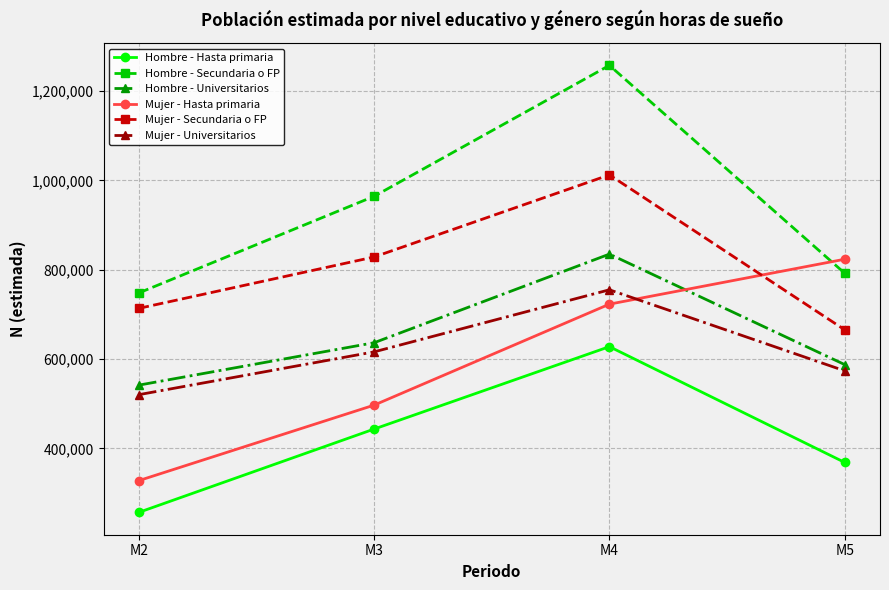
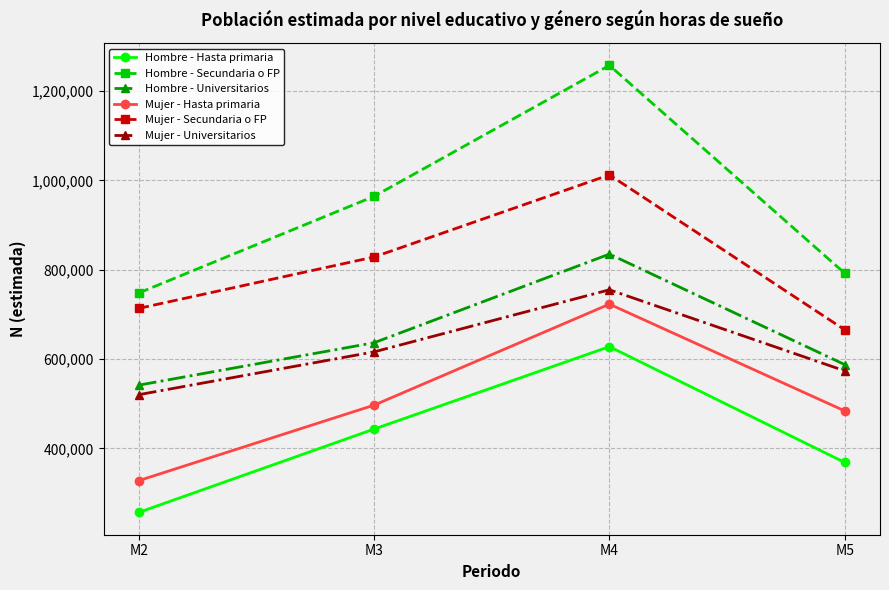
  {
    "Mujer - Hasta primaria": {
      "M2": "330,000",
      "M3": "500,000",
      "M4": "720,000",
-     "M5": "820,000"
+     "M5": "480,000"
    }
  }
